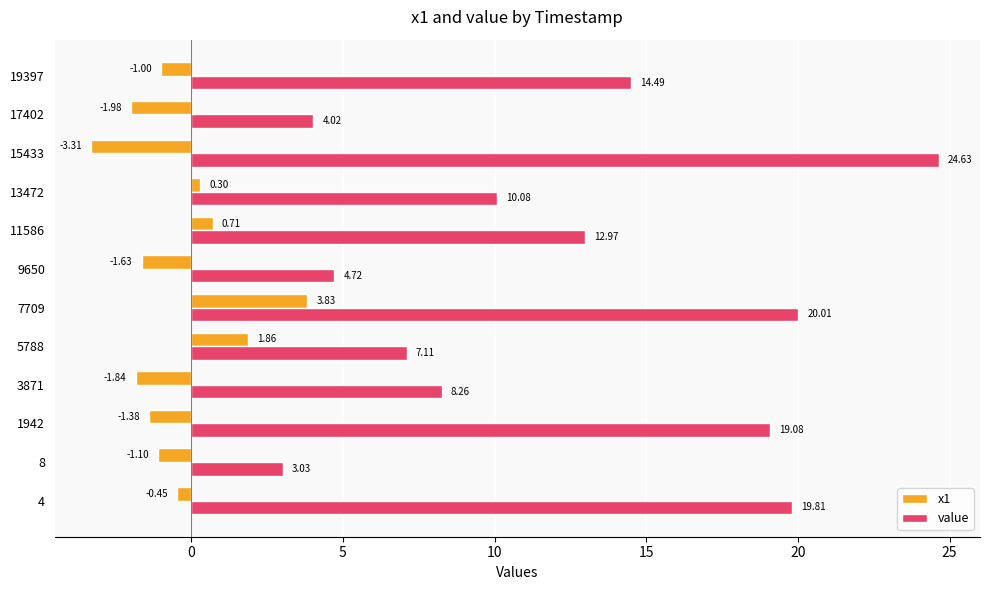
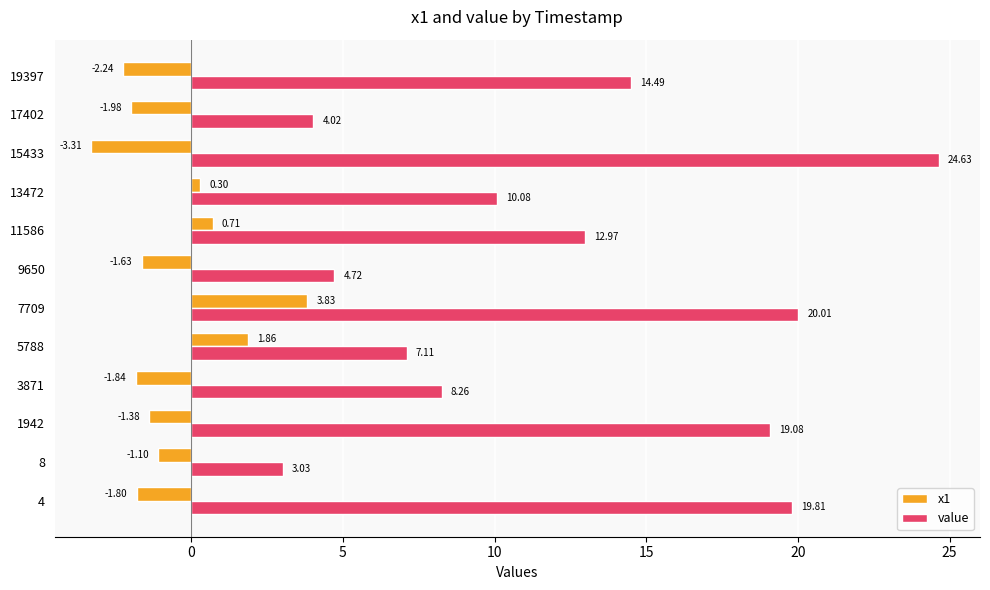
  {
    "x1": {
-     "19397": -1.00,
+     "19397": -2.24,
      "17402": -1.98,
      "15433": -3.31,
      "13472": 0.30,
      "11586": 0.71,
      "9650": -1.63,
      "7709": 3.83,
      "5788": 1.86,
      "3871": -1.84,
      "1942": -1.38,
      "8": -1.10,
-     "4": -0.45
+     "4": -1.80
    },
    "value": {
      "19397": 14.49,
      "17402": 4.02,
      "15433": 24.63,
      "13472": 10.08,
      "11586": 12.97,
      "9650": 4.72,
      "7709": 20.01,
      "5788": 7.11,
      "3871": 8.26,
      "1942": 19.08,
      "8": 3.03,
      "4": 19.81
    }
  }
